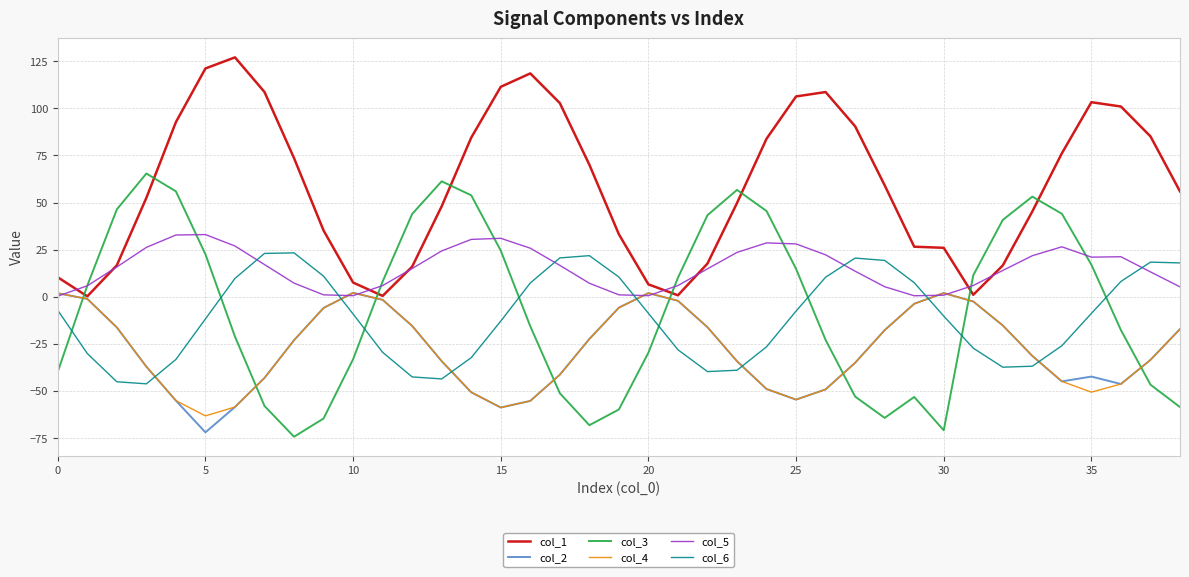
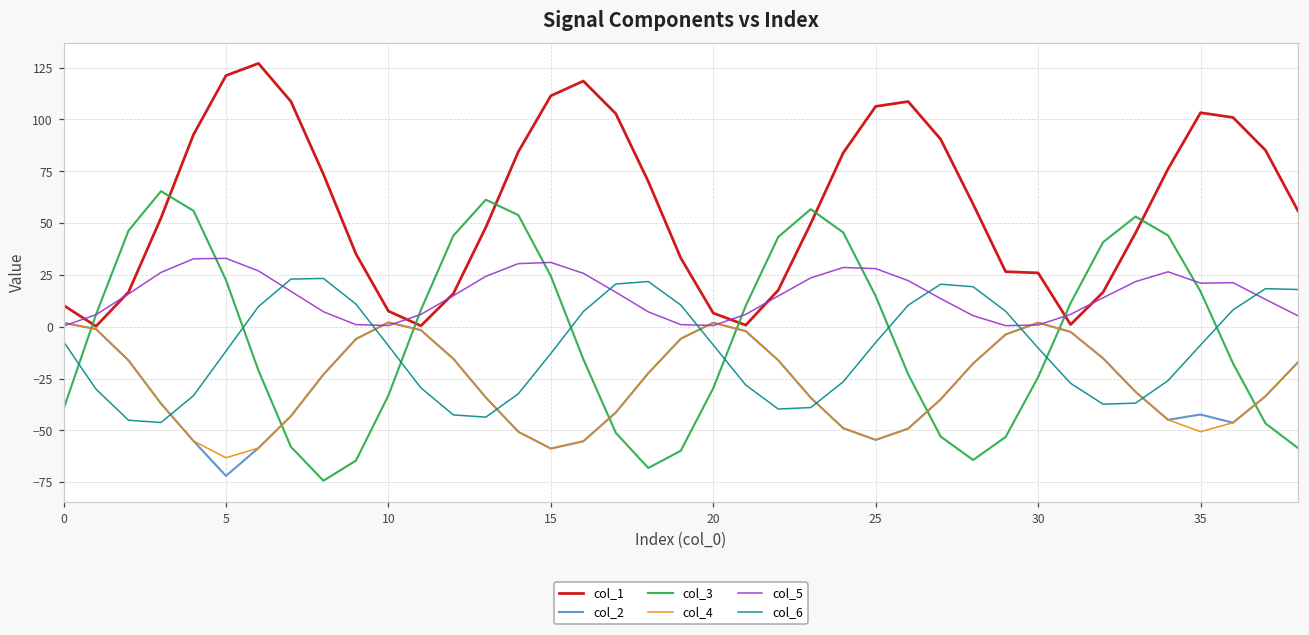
  {
    "col_1": {
      "0": 10,
      "5": 121,
      "10": 8,
      "15": 111,
      "20": 7,
      "25": 106,
      "30": 26,
      "35": 103
    },
    "col_2": {
      "5": -72,
      "35": -42
    },
    "col_3": {
      "0": -40,
      "5": 23,
      "10": -33,
      "15": 24,
      "20": -30,
      "25": 15,
-     "30": -71,
+     "30": -24,
      "35": 17
    },
    "col_4": {
      "5": -63,
      "35": -51
    },
    "col_5": {
      "0": 0,
      "5": 33,
      "10": 1,
      "15": 31,
      "25": 28,
      "35": 21
    },
    "col_6": {
      "0": -7,
      "5": -12,
      "10": -9,
      "15": -13,
      "20": -9,
      "25": -8,
      "30": -10,
      "35": -9
    }
  }
